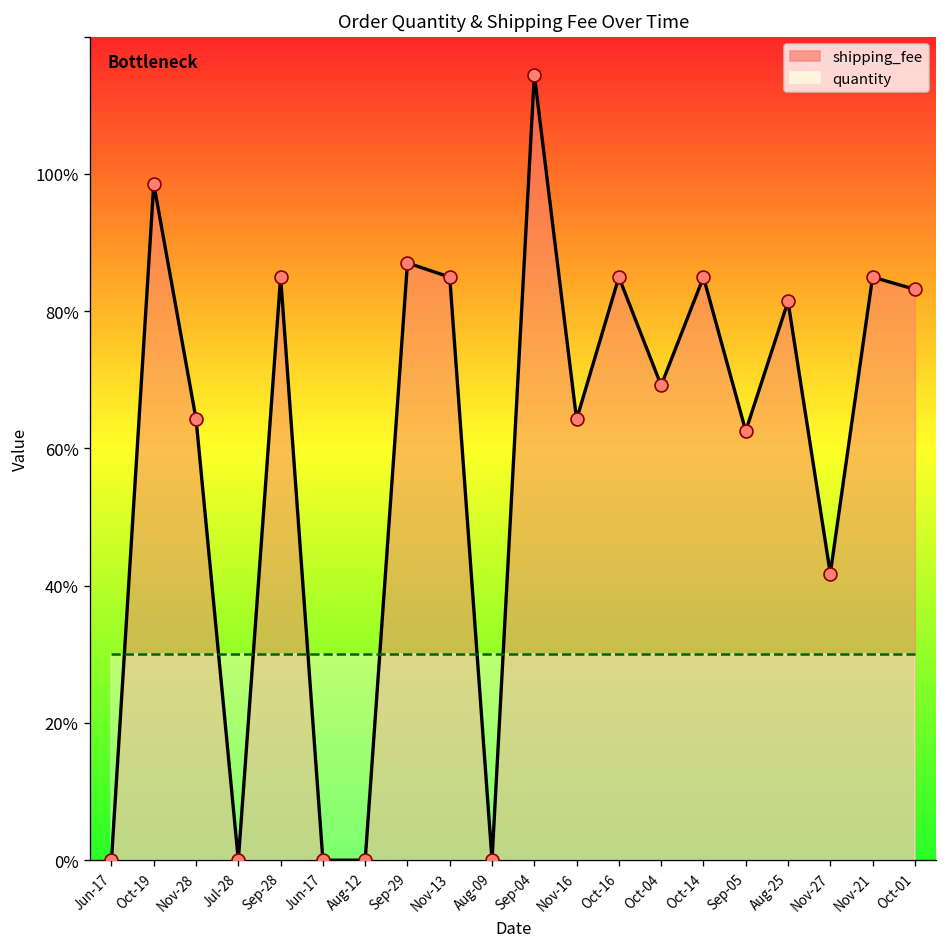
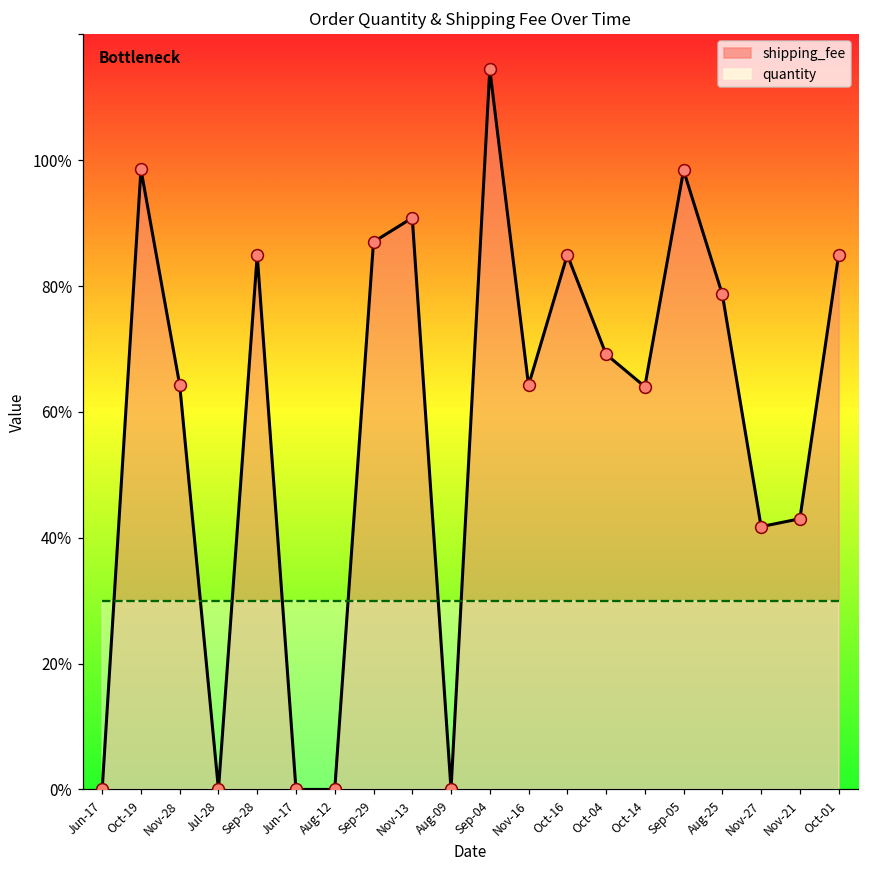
  {
    "shipping_fee": {
      "Oct-19": "99%",
      "Nov-28": "64%",
      "Jul-28": "0%",
      "Sep-28": "85%",
      "Aug-12": "0%",
      "Sep-29": "87%",
-     "Nov-13": "85%",
+     "Nov-13": "91%",
      "Aug-09": "0%",
      "Sep-04": "114%",
      "Nov-16": "64%",
      "Oct-16": "85%",
      "Oct-04": "69%",
-     "Oct-14": "85%",
-     "Sep-05": "63%",
-     "Aug-25": "81%",
+     "Oct-14": "64%",
+     "Sep-05": "98%",
+     "Aug-25": "79%",
      "Nov-27": "42%",
-     "Nov-21": "85%",
-     "Oct-01": "83%"
+     "Nov-21": "43%",
+     "Oct-01": "85%"
    },
    "quantity": {
      "Oct-19": "30%",
      "Nov-28": "30%",
      "Jul-28": "30%",
      "Sep-28": "30%",
      "Aug-12": "30%",
      "Sep-29": "30%",
      "Nov-13": "30%",
      "Aug-09": "30%",
      "Sep-04": "30%",
      "Nov-16": "30%",
      "Oct-16": "30%",
      "Oct-04": "30%",
      "Oct-14": "30%",
      "Sep-05": "30%",
      "Aug-25": "30%",
      "Nov-27": "30%",
      "Nov-21": "30%",
      "Oct-01": "30%"
    }
  }
